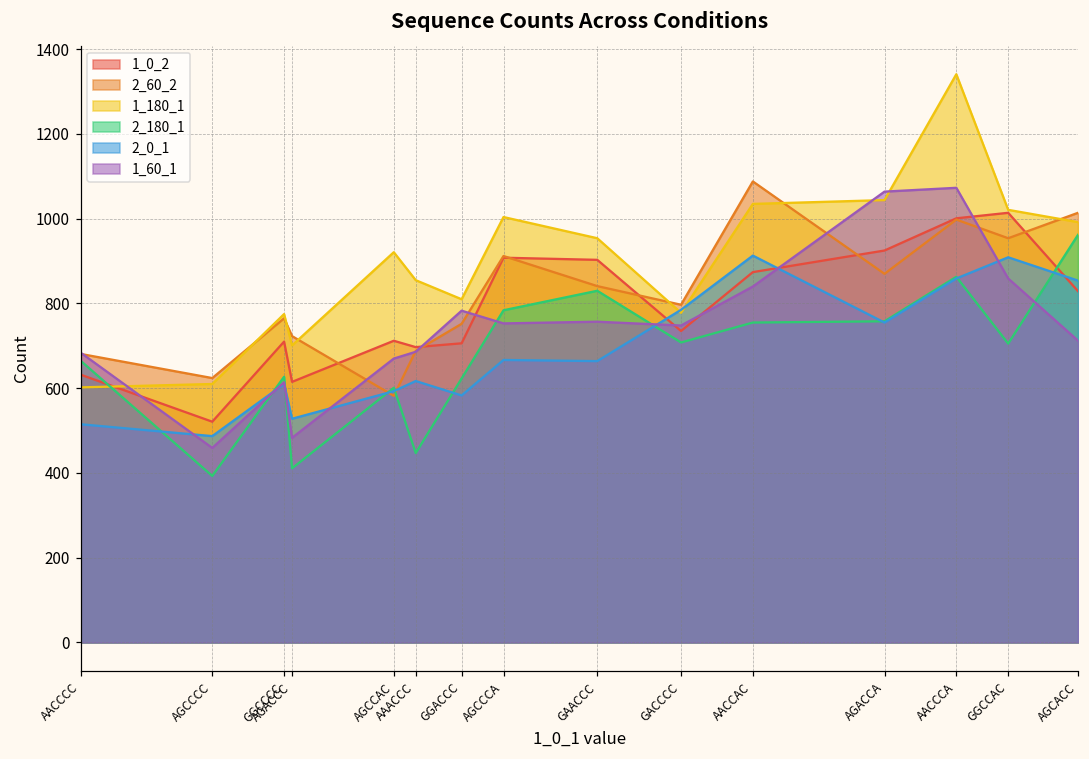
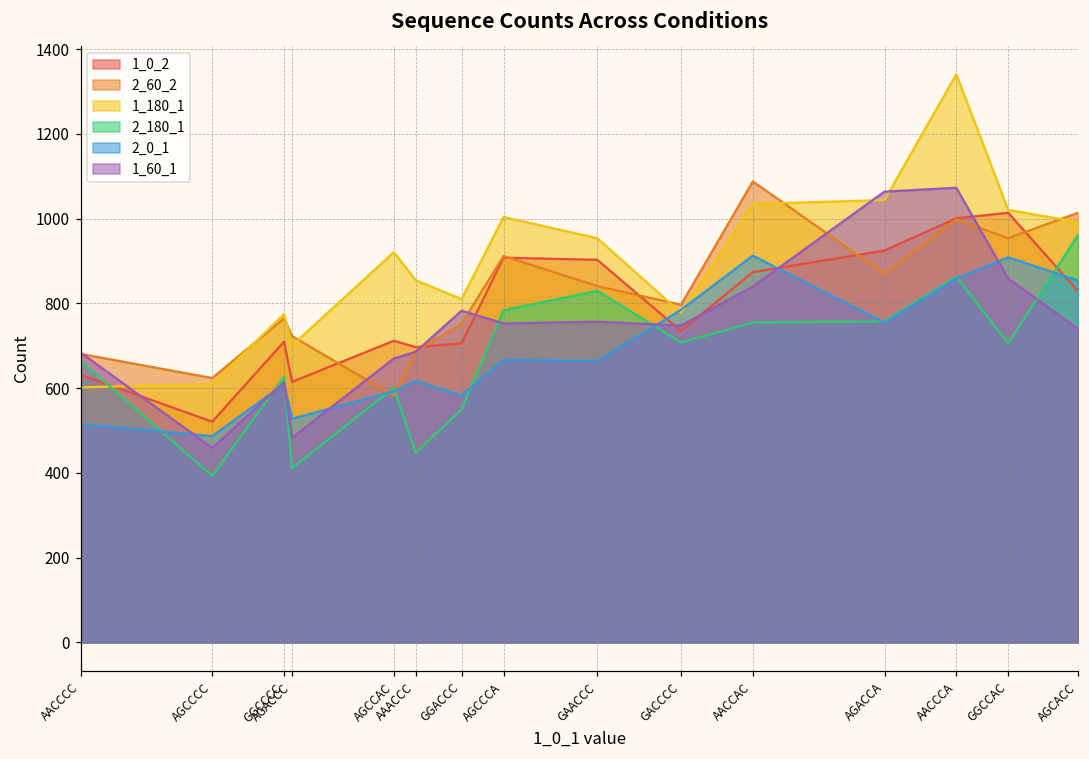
  {
    "1_180_1": {
      "AACCCC": 600,
      "AGCCCC": 610,
      "GGCCCC": 780,
      "AGACCC": 700,
      "AGCCAC": 920,
      "AAACCC": 860,
      "GGACCC": 810,
      "AGCCCA": 1000,
      "GAACCC": 950,
      "GACCCC": 780,
      "AACCAC": 1040,
      "AGACCA": 1040,
      "AACCCA": 1340,
      "GGCCAC": 1020,
      "AGCACC": 990
    },
    "2_180_1": {
      "AACCCC": 660,
      "AGCCCC": 390,
      "GGCCCC": 630,
      "AGACCC": 410,
      "AGCCAC": 600,
      "AAACCC": 450,
-     "GGACCC": 620,
+     "GGACCC": 550,
      "AGCCCA": 780,
      "GAACCC": 830,
      "GACCCC": 710,
      "AACCAC": 760,
      "GGCCAC": 710,
      "AGCACC": 960
    },
    "2_0_1": {
      "AACCCC": 520,
      "AGCCCC": 490,
      "AGACCC": 530,
      "AGCCAC": 590,
      "AAACCC": 620,
      "GGACCC": 580,
      "AGCCCA": 670,
      "GAACCC": 660,
      "GACCCC": 790,
      "AACCAC": 910,
      "GGCCAC": 910,
      "AGCACC": 850
    },
    "1_60_1": {
      "AGCCCC": 460,
      "AGACCC": 480,
      "AGCCAC": 670,
      "GGACCC": 780,
      "AGCCCA": 750,
      "GAACCC": 760,
      "GACCCC": 750,
      "AACCAC": 840,
      "AGACCA": 1060,
      "AACCCA": 1070,
      "GGCCAC": 860,
-     "AGCACC": 710
+     "AGCACC": 740
    }
  }
